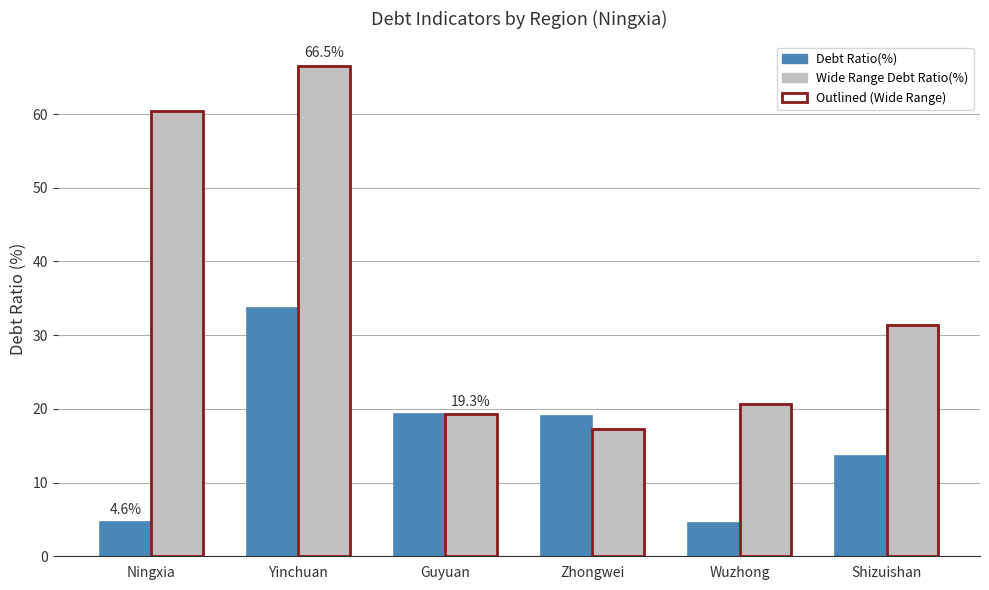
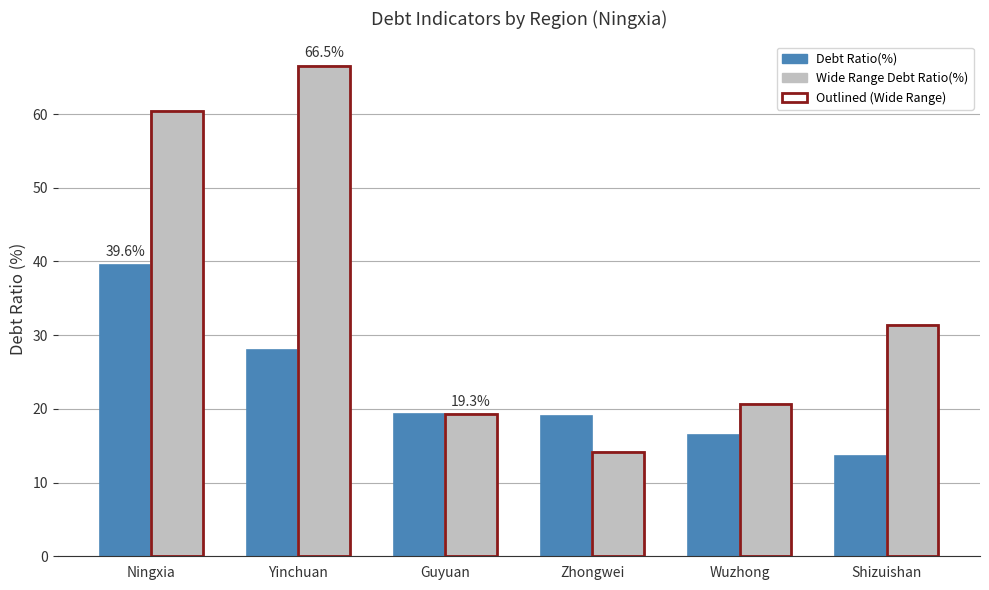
  {
    "Debt Ratio(%)": {
-     "Ningxia": "4.6%",
-     "Yinchuan": "34",
-     "Wuzhong": "5"
+     "Ningxia": "39.6%",
+     "Yinchuan": "28",
+     "Wuzhong": "17"
    },
    "Wide Range Debt Ratio(%)": {
      "Ningxia": "60",
-     "Zhongwei": "17",
+     "Zhongwei": "14",
      "Wuzhong": "21",
      "Shizuishan": "31"
    }
  }
